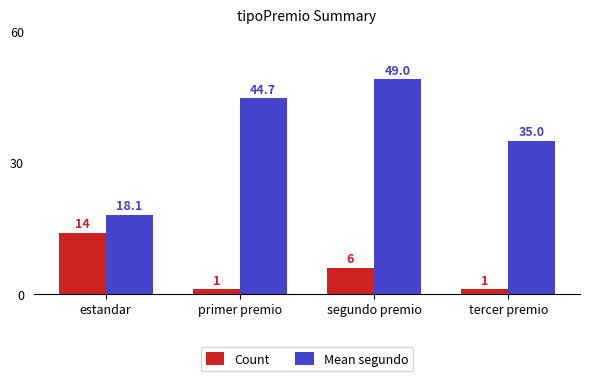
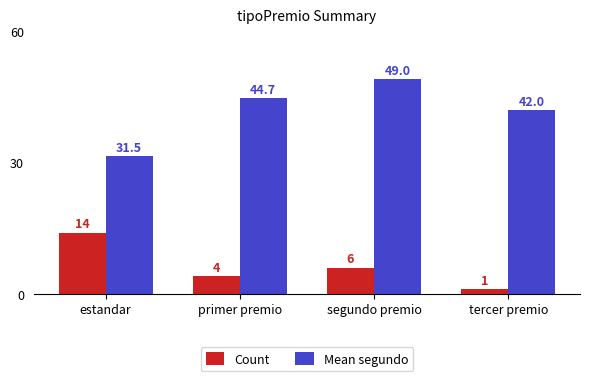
  {
    "Count": {
      "estandar": 14,
-     "primer premio": 1,
+     "primer premio": 4,
      "segundo premio": 6,
      "tercer premio": 1
    },
    "Mean segundo": {
-     "estandar": 18.1,
+     "estandar": 31.5,
      "primer premio": 44.7,
      "segundo premio": 49.0,
-     "tercer premio": 35.0
+     "tercer premio": 42.0
    }
  }
